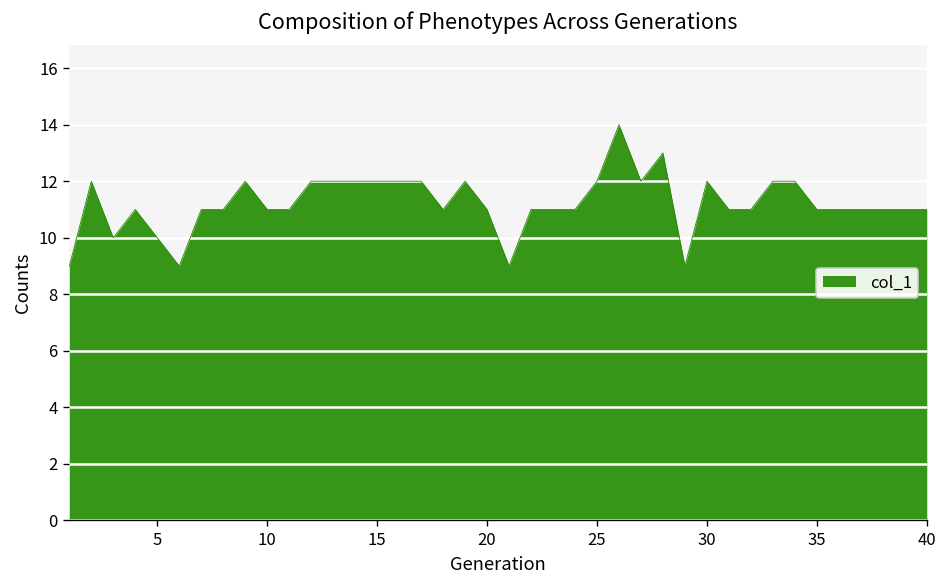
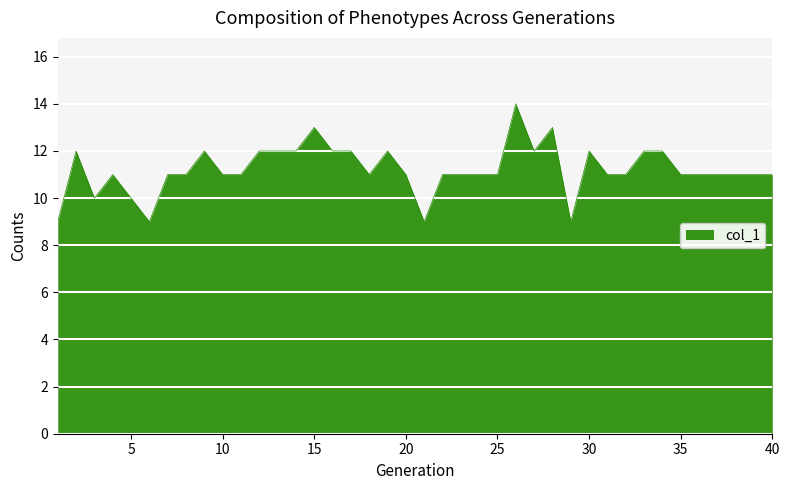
  {
    "5": 10,
    "10": 11,
-   "15": 12,
+   "15": 13,
    "20": 11,
-   "25": 12,
+   "25": 11,
    "30": 12,
    "35": 11,
    "40": 11
  }
